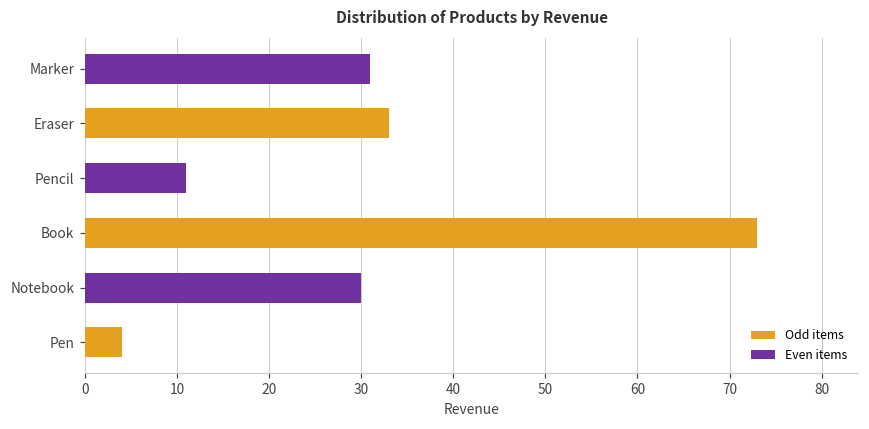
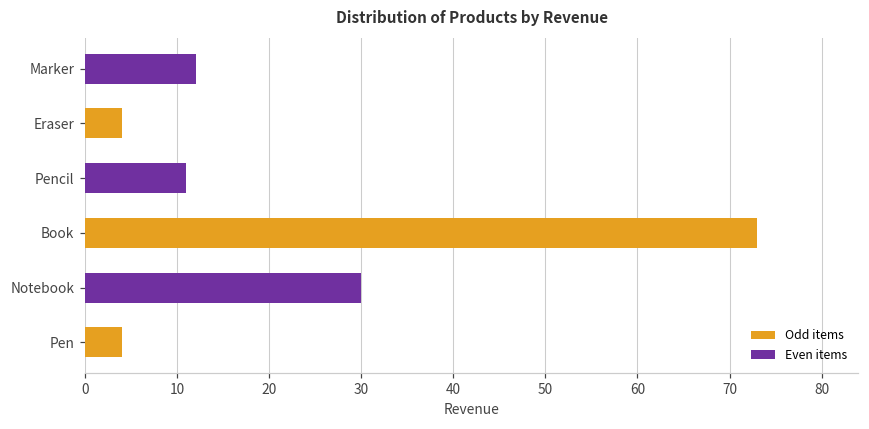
  {
-   "Marker": 31,
-   "Eraser": 33,
+   "Marker": 12,
+   "Eraser": 4,
    "Pencil": 11,
    "Book": 73,
    "Notebook": 30,
    "Pen": 4
  }
